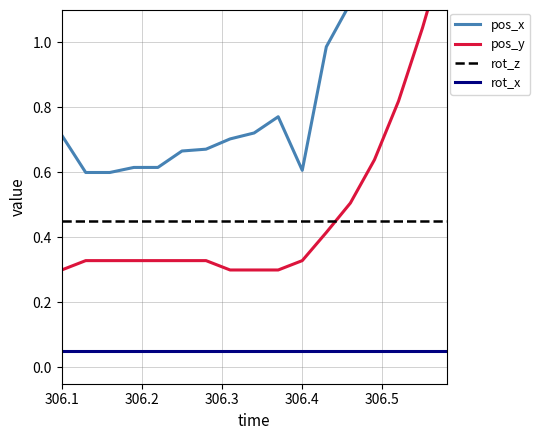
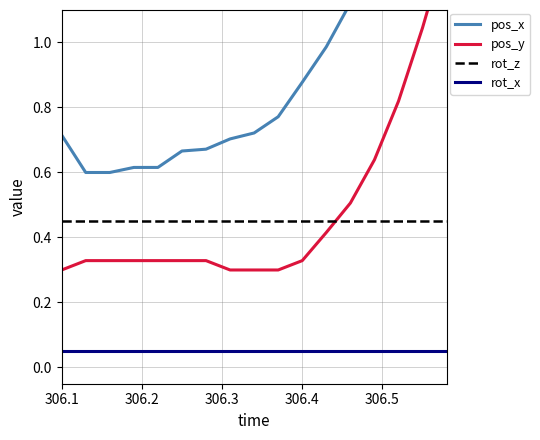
  {
    "pos_x": {
      "306.1": 0.72,
-     "306.4": 0.61
+     "306.4": 0.88
    },
    "pos_y": {
      "306.1": 0.30,
      "306.4": 0.33
    },
    "rot_z": {
      "306.1": 0.45,
      "306.4": 0.45
    },
    "rot_x": {
      "306.1": 0.05,
      "306.4": 0.05
    }
  }
